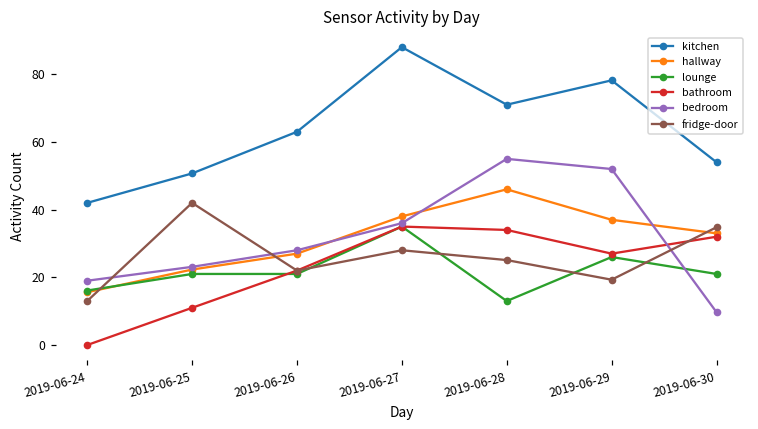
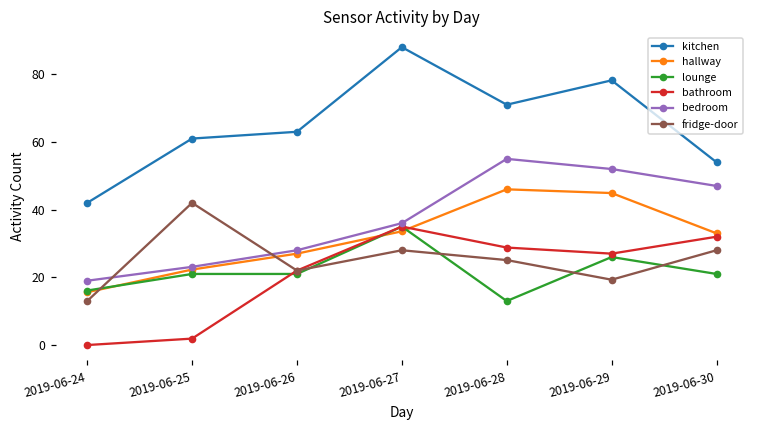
  {
    "kitchen": {
      "2019-06-24": 42,
-     "2019-06-25": 51,
+     "2019-06-25": 61,
      "2019-06-26": 63,
      "2019-06-27": 88,
      "2019-06-28": 71,
      "2019-06-29": 78,
      "2019-06-30": 54
    },
    "hallway": {
      "2019-06-26": 27,
-     "2019-06-27": 38,
+     "2019-06-27": 34,
      "2019-06-28": 46,
-     "2019-06-29": 37,
+     "2019-06-29": 45,
      "2019-06-30": 33
    },
    "lounge": {
      "2019-06-25": 21,
      "2019-06-26": 21,
      "2019-06-28": 13,
      "2019-06-29": 26,
      "2019-06-30": 21
    },
    "bathroom": {
      "2019-06-24": 0,
-     "2019-06-25": 11,
-     "2019-06-28": 34,
+     "2019-06-25": 2,
+     "2019-06-28": 29,
      "2019-06-29": 27,
      "2019-06-30": 32
    },
    "bedroom": {
      "2019-06-24": 19,
      "2019-06-26": 28,
      "2019-06-27": 36,
      "2019-06-28": 55,
      "2019-06-29": 52,
-     "2019-06-30": 10
+     "2019-06-30": 47
    },
    "fridge-door": {
      "2019-06-24": 13,
      "2019-06-25": 42,
      "2019-06-27": 28,
      "2019-06-28": 25,
      "2019-06-29": 19,
-     "2019-06-30": 35
+     "2019-06-30": 28
    }
  }
